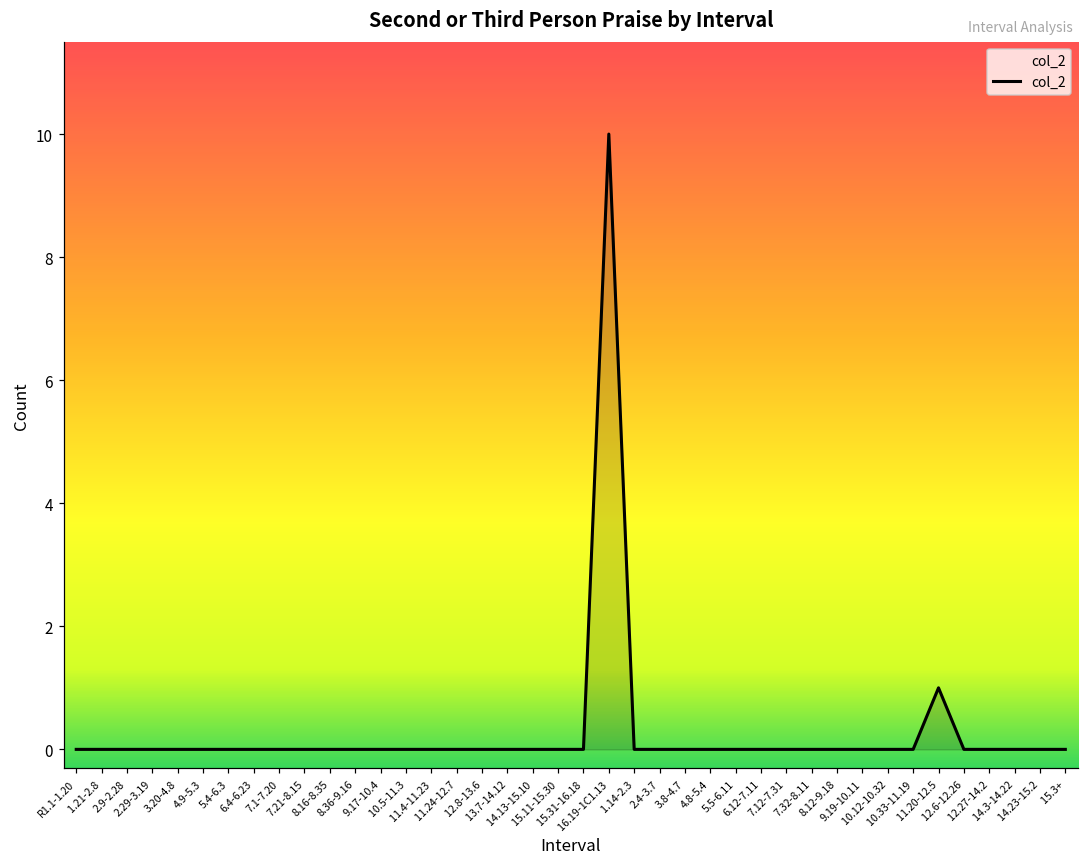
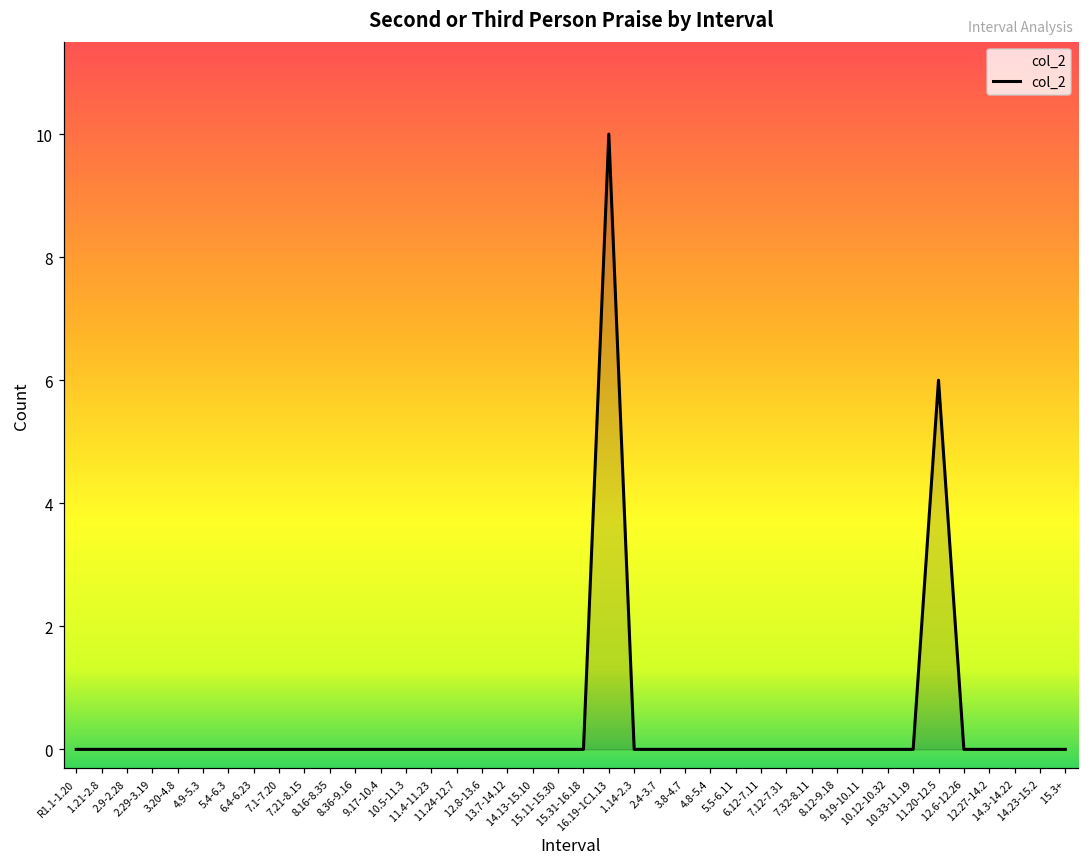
  {
    "R1.1-1.20": 0,
    "1.21-2.8": 0,
    "2.9-2.28": 0,
    "2.29-3.19": 0,
    "3.20-4.8": 0,
    "4.9-5.3": 0,
    "5.4-6.3": 0,
    "6.4-6.23": 0,
    "7.1-7.20": 0,
    "7.21-8.15": 0,
    "8.16-8.35": 0,
    "8.36-9.16": 0,
    "9.17-10.4": 0,
    "10.5-11.3": 0,
    "11.4-11.23": 0,
    "11.24-12.7": 0,
    "12.8-13.6": 0,
    "13.7-14.12": 0,
    "14.13-15.10": 0,
    "15.11-15.30": 0,
    "15.31-16.18": 0,
    "16.19-1C1.13": 10,
    "1.14-2.3": 0,
    "2.4-3.7": 0,
    "3.8-4.7": 0,
    "4.8-5.4": 0,
    "5.5-6.11": 0,
    "6.12-7.11": 0,
    "7.12-7.31": 0,
    "7.32-8.11": 0,
    "8.12-9.18": 0,
    "9.19-10.11": 0,
    "10.12-10.32": 0,
    "10.33-11.19": 0,
-   "11.20-12.5": 1,
+   "11.20-12.5": 6,
    "12.6-12.26": 0,
    "12.27-14.2": 0,
    "14.3-14.22": 0,
    "14.23-15.2": 0,
    "15.3+": 0
  }
